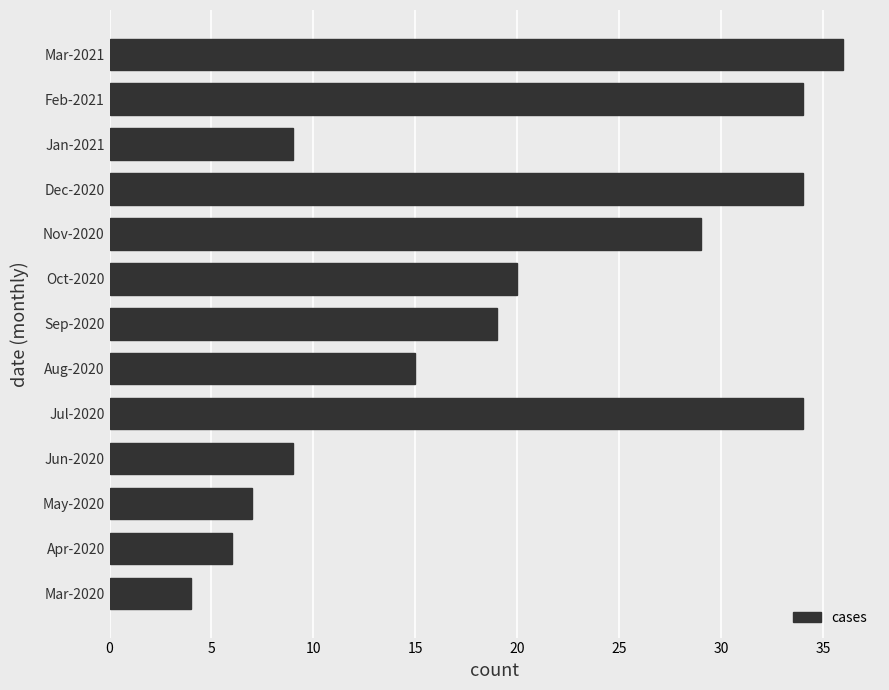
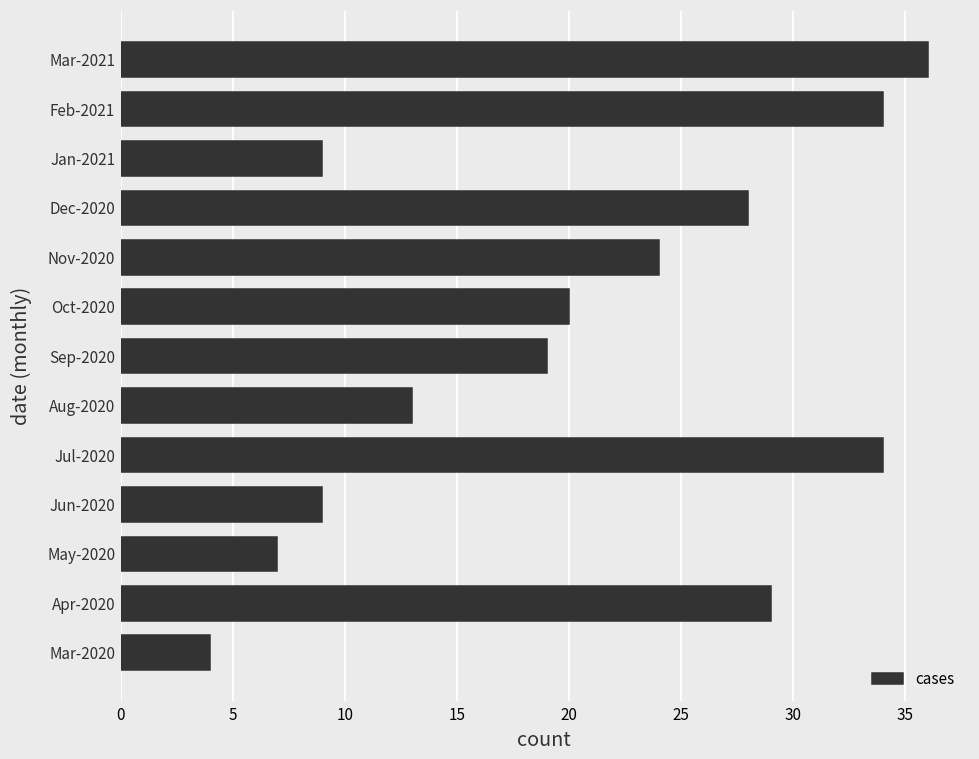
  {
    "Mar-2021": 36,
    "Feb-2021": 34,
    "Jan-2021": 9,
-   "Dec-2020": 34,
-   "Nov-2020": 29,
+   "Dec-2020": 28,
+   "Nov-2020": 24,
    "Oct-2020": 20,
    "Sep-2020": 19,
-   "Aug-2020": 15,
+   "Aug-2020": 13,
    "Jul-2020": 34,
    "Jun-2020": 9,
    "May-2020": 7,
-   "Apr-2020": 6,
+   "Apr-2020": 29,
    "Mar-2020": 4
  }
